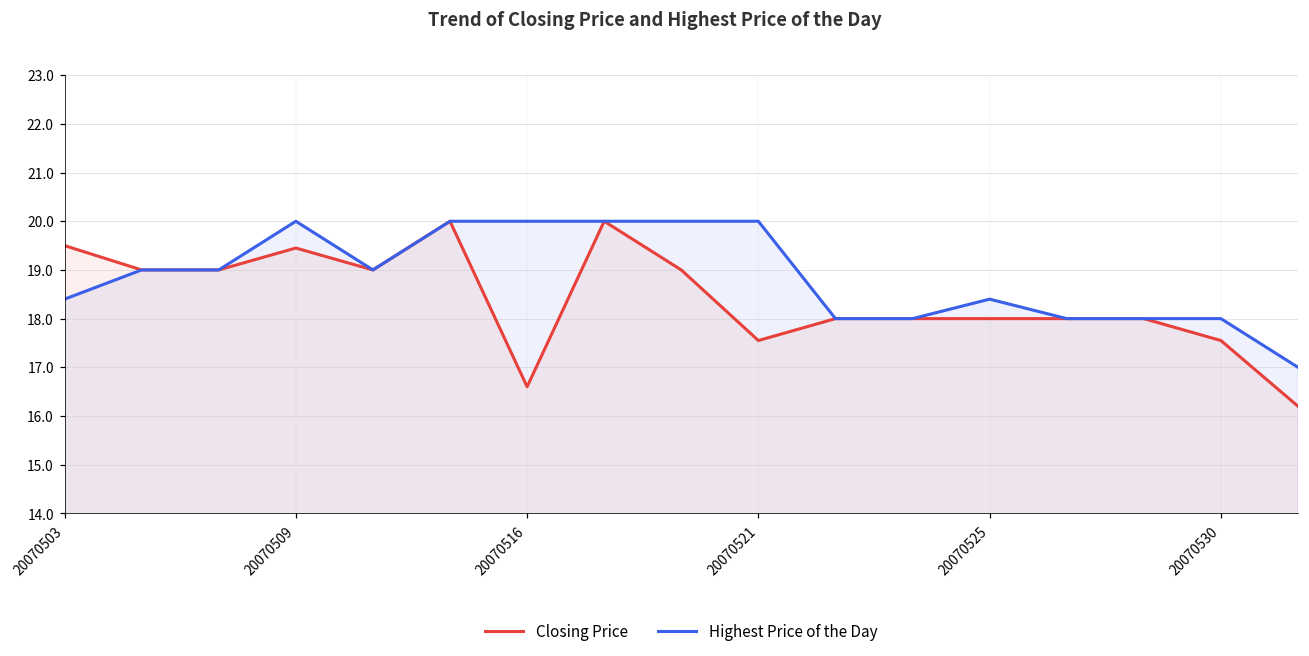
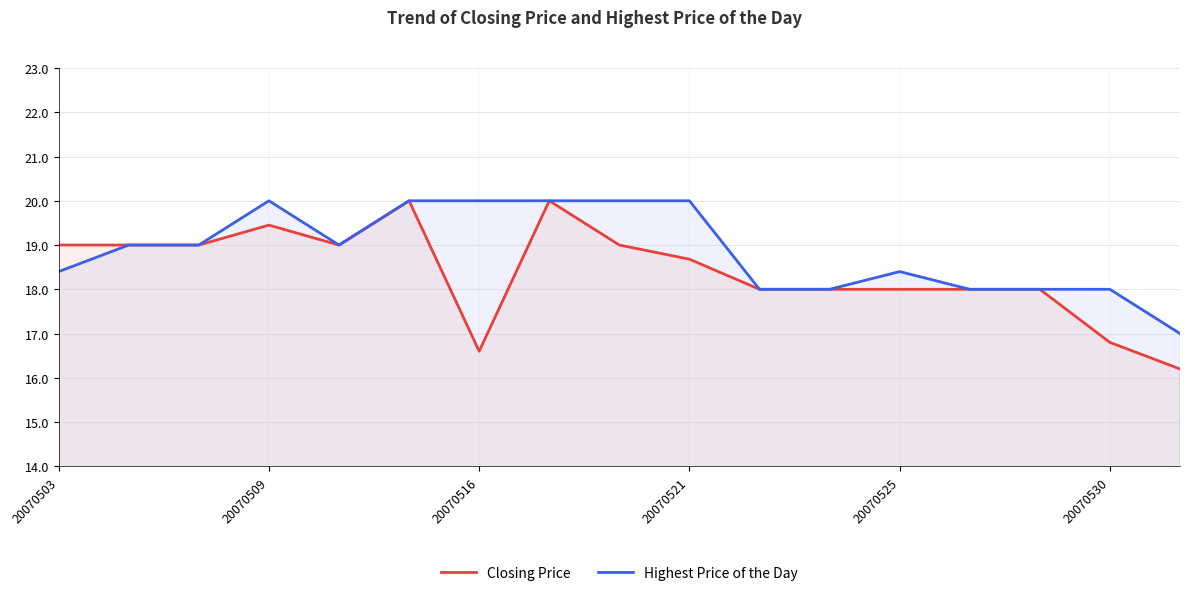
  {
    "Closing Price": {
-     "20070503": 19.5,
+     "20070503": 19.0,
      "20070509": 19.5,
      "20070516": 16.6,
-     "20070521": 17.6,
+     "20070521": 18.7,
      "20070525": 18.0,
-     "20070530": 17.6
+     "20070530": 16.8
    },
    "Highest Price of the Day": {
      "20070503": 18.4,
      "20070509": 20.0,
      "20070516": 20.0,
      "20070521": 20.0,
      "20070525": 18.4,
      "20070530": 18.0
    }
  }
